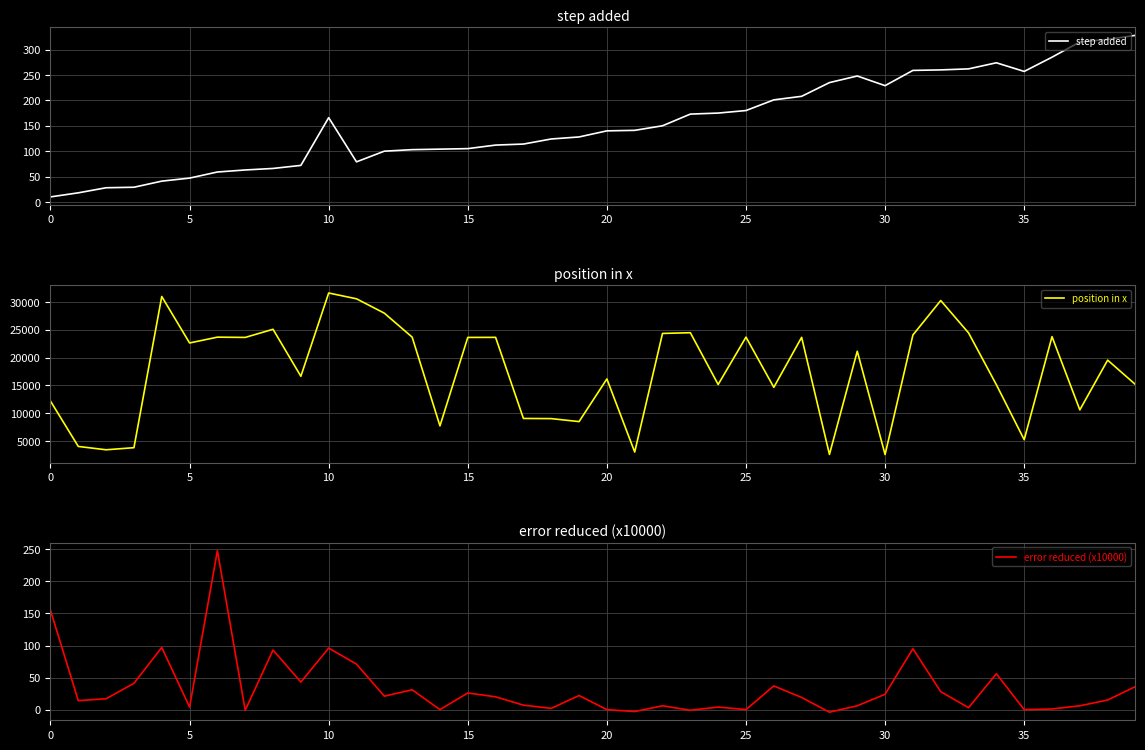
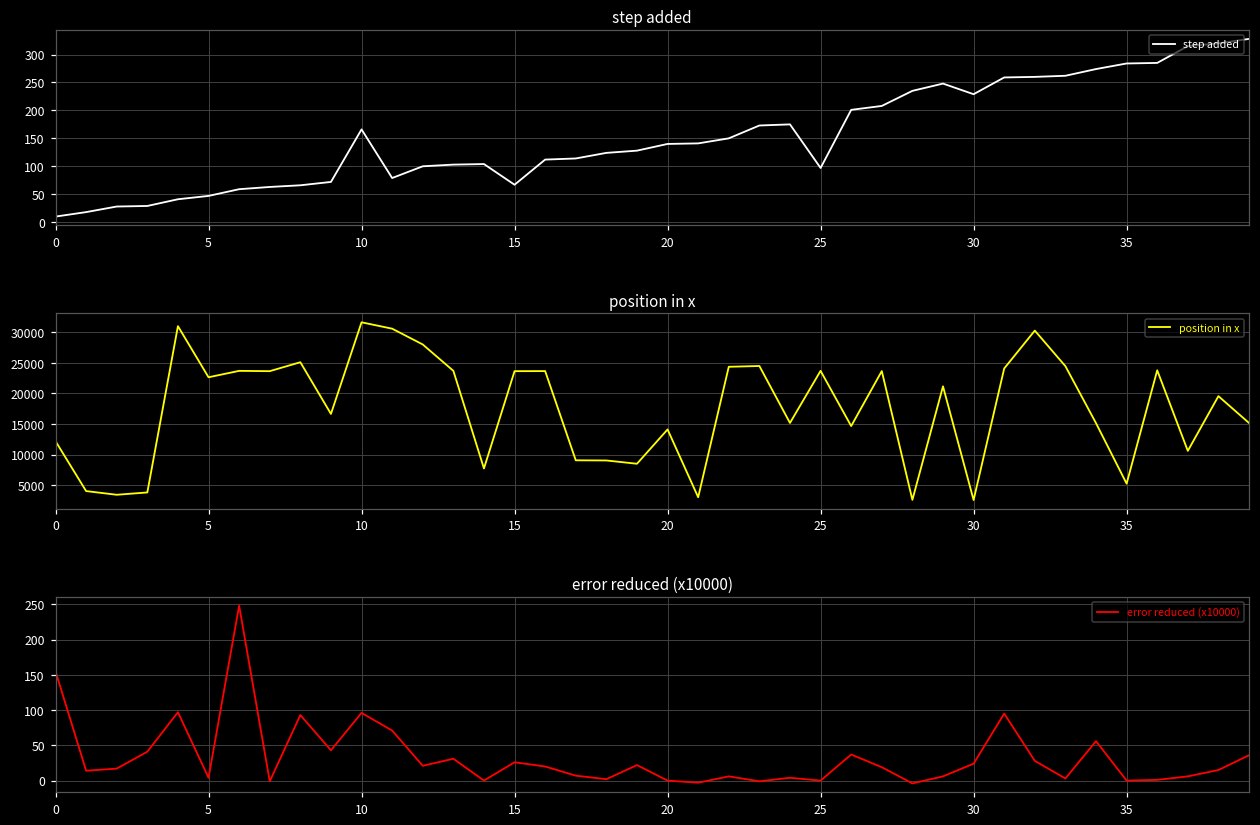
  {
    "step added": {
      "0": 10,
      "5": 50,
      "10": 170,
-     "15": 110,
+     "15": 70,
      "20": 140,
-     "25": 180,
+     "25": 100,
      "30": 230,
-     "35": 260
+     "35": 280
    },
    "position in x": {
      "0": 12000,
      "5": 23000,
      "10": 32000,
      "15": 24000,
-     "20": 16000,
+     "20": 14000,
      "25": 24000,
      "30": 3000,
      "35": 5000
    },
    "error reduced (x10000)": {
      "0": 160,
      "5": 0,
      "10": 100,
      "15": 30,
      "20": 0,
      "25": 0,
      "30": 20,
      "35": 0
    }
  }
